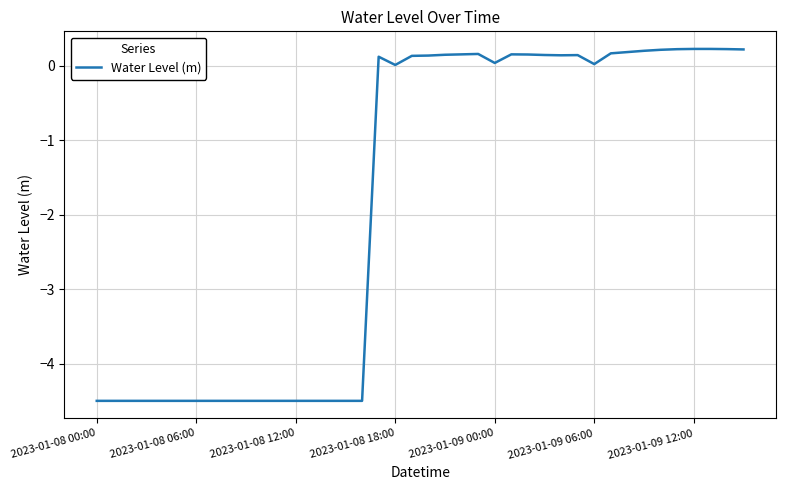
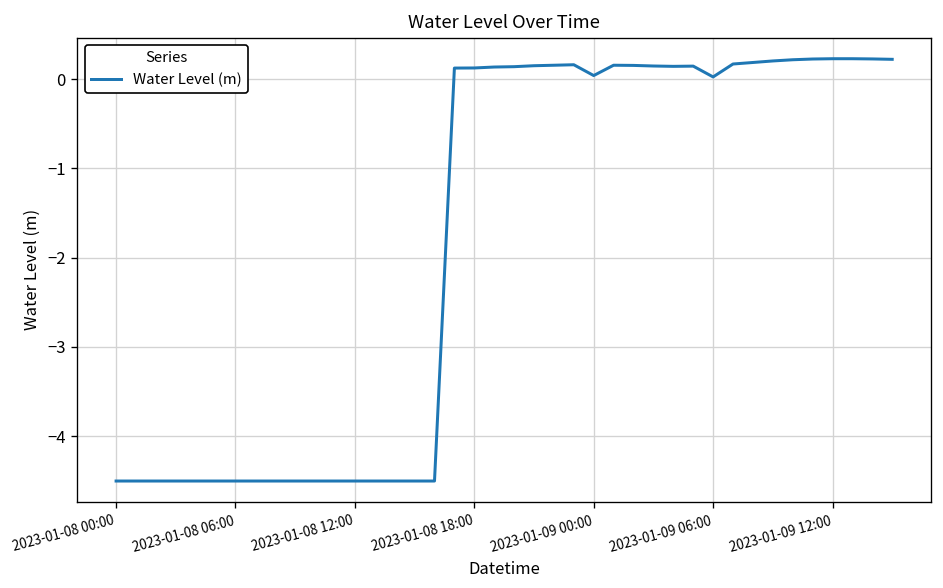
  {
    "2023-01-08 00:00": -4.5,
    "2023-01-08 06:00": -4.5,
    "2023-01-08 12:00": -4.5,
-   "2023-01-08 18:00": 0.0,
+   "2023-01-08 18:00": 0.1,
    "2023-01-09 00:00": 0.0,
    "2023-01-09 06:00": 0.0,
    "2023-01-09 12:00": 0.2
  }
